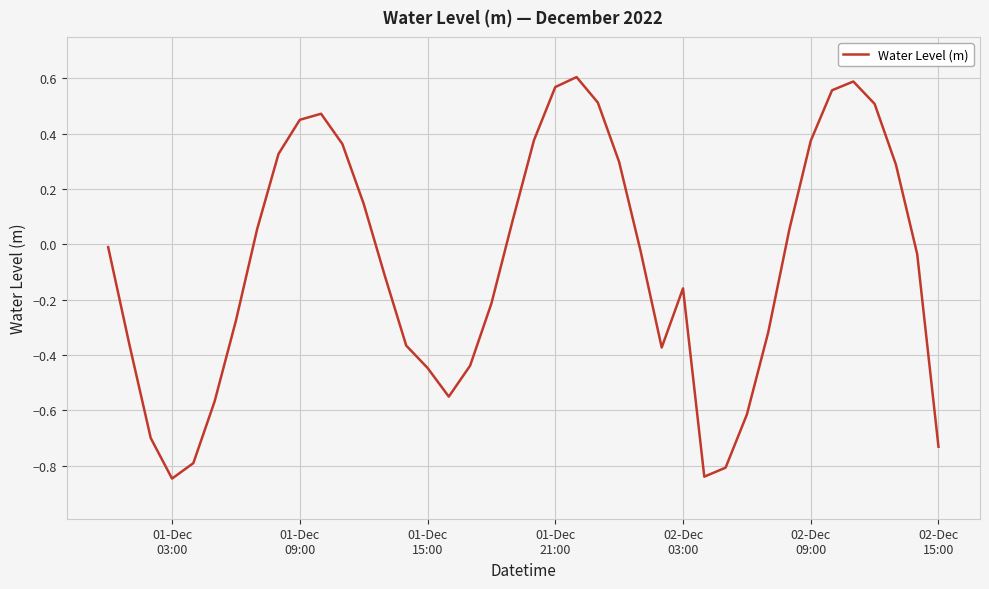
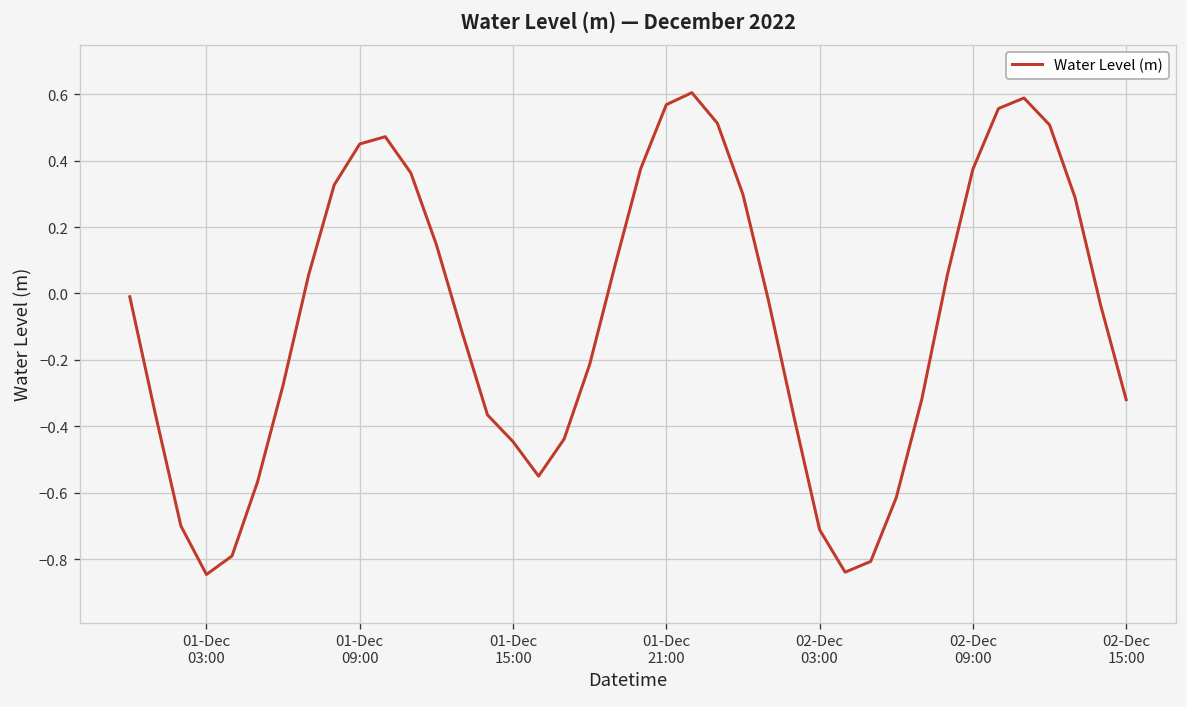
  {
    "01-Dec 03:00": -0.85,
    "01-Dec 09:00": 0.45,
    "01-Dec 15:00": -0.45,
    "01-Dec 21:00": 0.57,
-   "02-Dec 03:00": -0.16,
+   "02-Dec 03:00": -0.71,
    "02-Dec 09:00": 0.37,
-   "02-Dec 15:00": -0.73
+   "02-Dec 15:00": -0.32
  }
